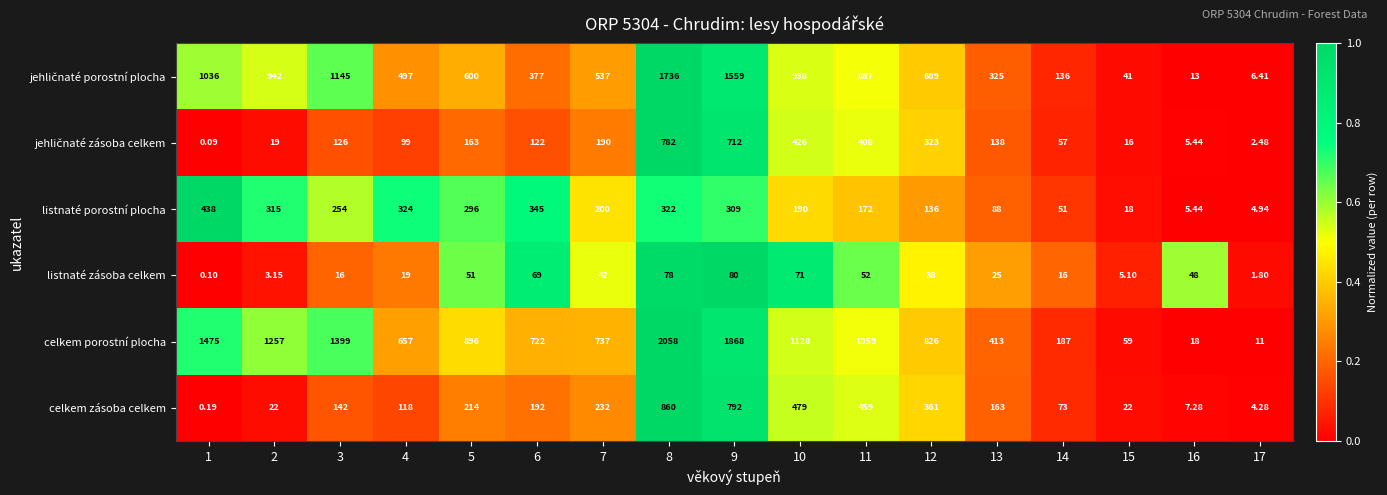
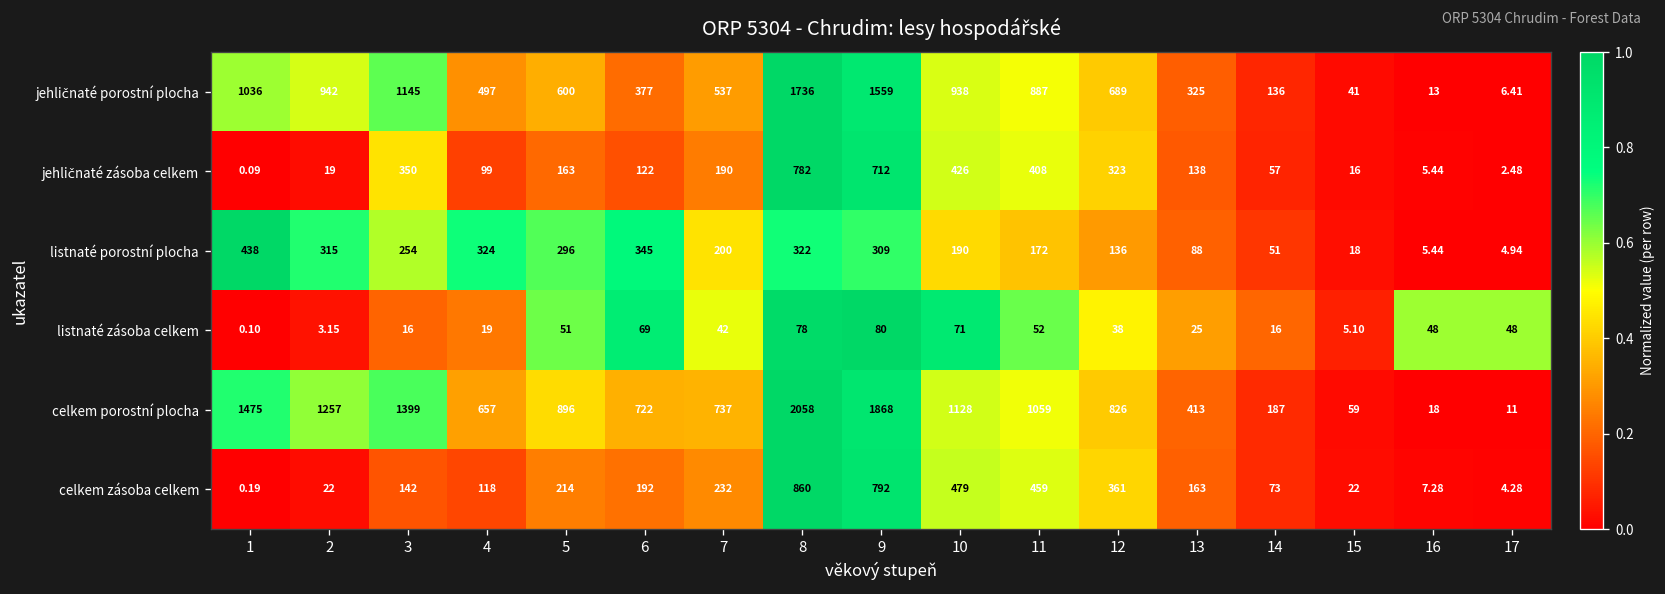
  {
    "jehličnaté porostní plocha": {
      "1": 1036,
      "2": 942,
      "3": 1145,
      "4": 497,
      "5": 600,
      "6": 377,
      "7": 537,
      "8": 1736,
      "9": 1559,
      "10": 938,
      "11": 887,
      "12": 689,
      "13": 325,
      "14": 136,
      "15": 41,
      "16": 13,
      "17": 6.41
    },
    "jehličnaté zásoba celkem": {
      "1": 0.09,
      "2": 19,
-     "3": 126,
+     "3": 350,
      "4": 99,
      "5": 163,
      "6": 122,
      "7": 190,
      "8": 782,
      "9": 712,
      "10": 426,
      "11": 408,
      "12": 323,
      "13": 138,
      "14": 57,
      "15": 16,
      "16": 5.44,
      "17": 2.48
    },
    "listnaté porostní plocha": {
      "1": 438,
      "2": 315,
      "3": 254,
      "4": 324,
      "5": 296,
      "6": 345,
      "7": 200,
      "8": 322,
      "9": 309,
      "10": 190,
      "11": 172,
      "12": 136,
      "13": 88,
      "14": 51,
      "15": 18,
      "16": 5.44,
      "17": 4.94
    },
    "listnaté zásoba celkem": {
      "1": 0.10,
      "2": 3.15,
      "3": 16,
      "4": 19,
      "5": 51,
      "6": 69,
      "7": 42,
      "8": 78,
      "9": 80,
      "10": 71,
      "11": 52,
      "12": 38,
      "13": 25,
      "14": 16,
      "15": 5.10,
      "16": 48,
-     "17": 1.80
+     "17": 48
    },
    "celkem porostní plocha": {
      "1": 1475,
      "2": 1257,
      "3": 1399,
      "4": 657,
      "5": 896,
      "6": 722,
      "7": 737,
      "8": 2058,
      "9": 1868,
      "10": 1128,
      "11": 1059,
      "12": 826,
      "13": 413,
      "14": 187,
      "15": 59,
      "16": 18,
      "17": 11
    },
    "celkem zásoba celkem": {
      "1": 0.19,
      "2": 22,
      "3": 142,
      "4": 118,
      "5": 214,
      "6": 192,
      "7": 232,
      "8": 860,
      "9": 792,
      "10": 479,
      "11": 459,
      "12": 361,
      "13": 163,
      "14": 73,
      "15": 22,
      "16": 7.28,
      "17": 4.28
    }
  }
